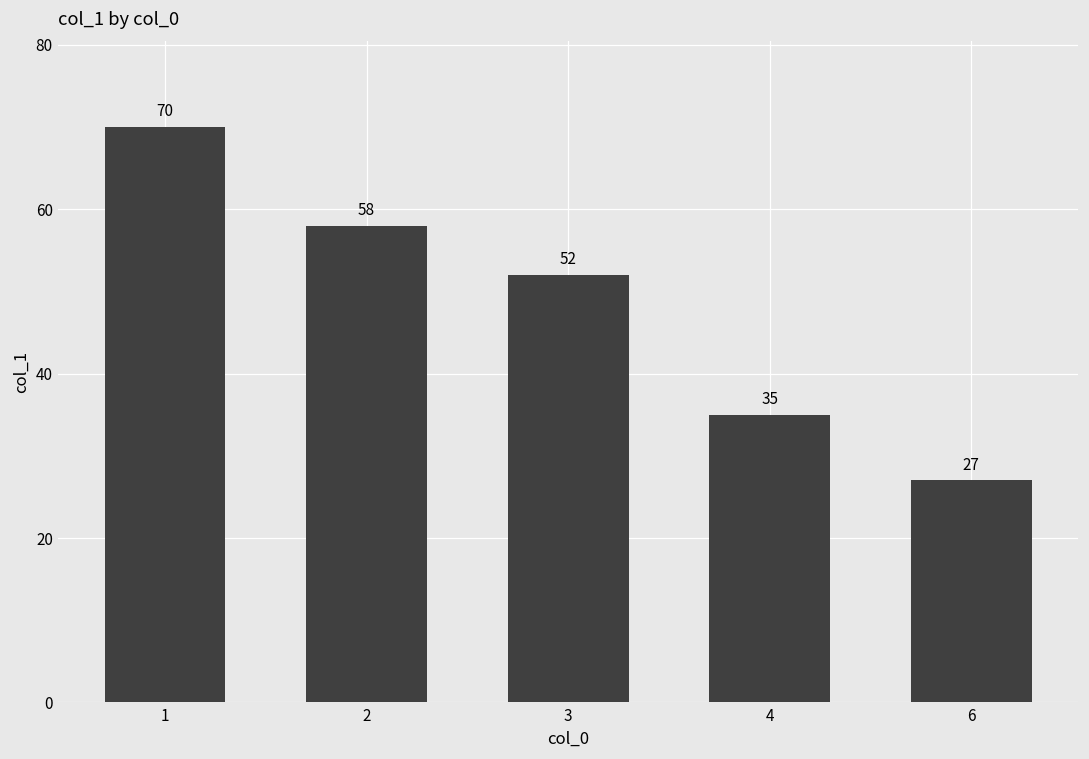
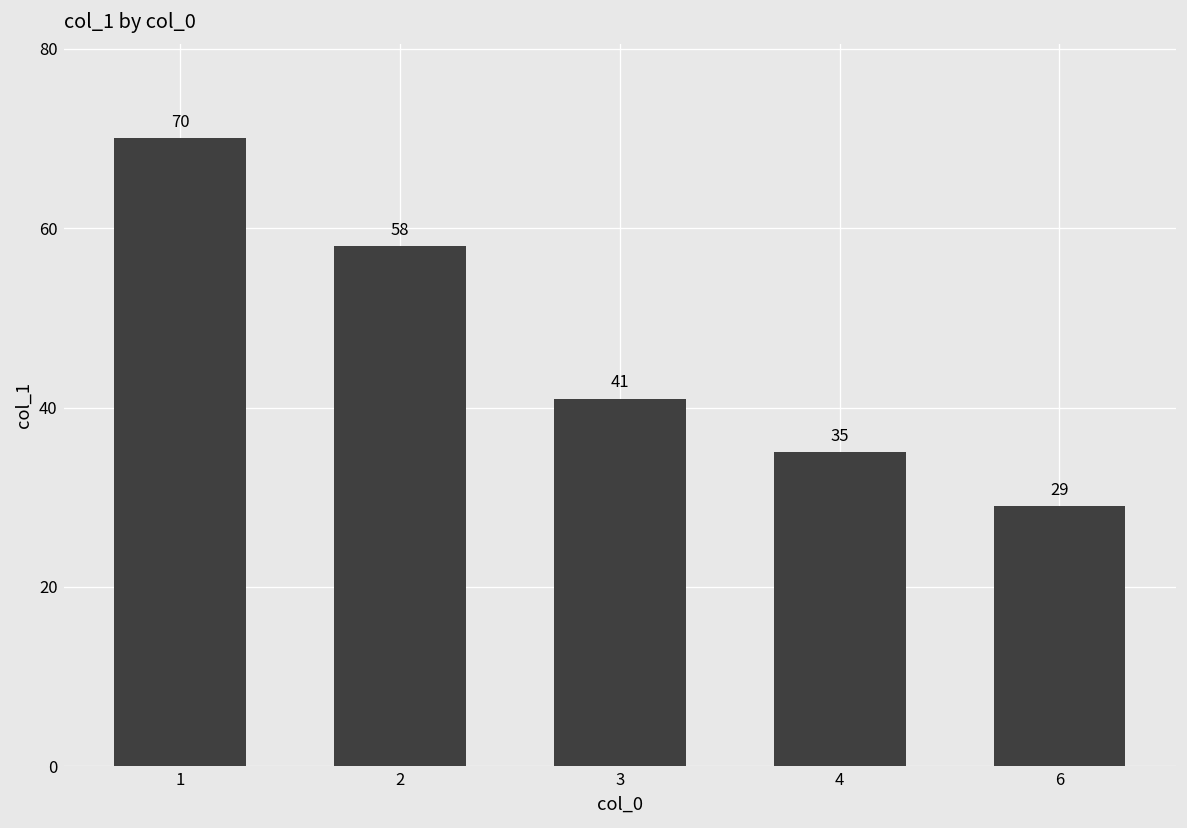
  {
    "1": 70,
    "2": 58,
-   "3": 52,
+   "3": 41,
    "4": 35,
-   "6": 27
+   "6": 29
  }
